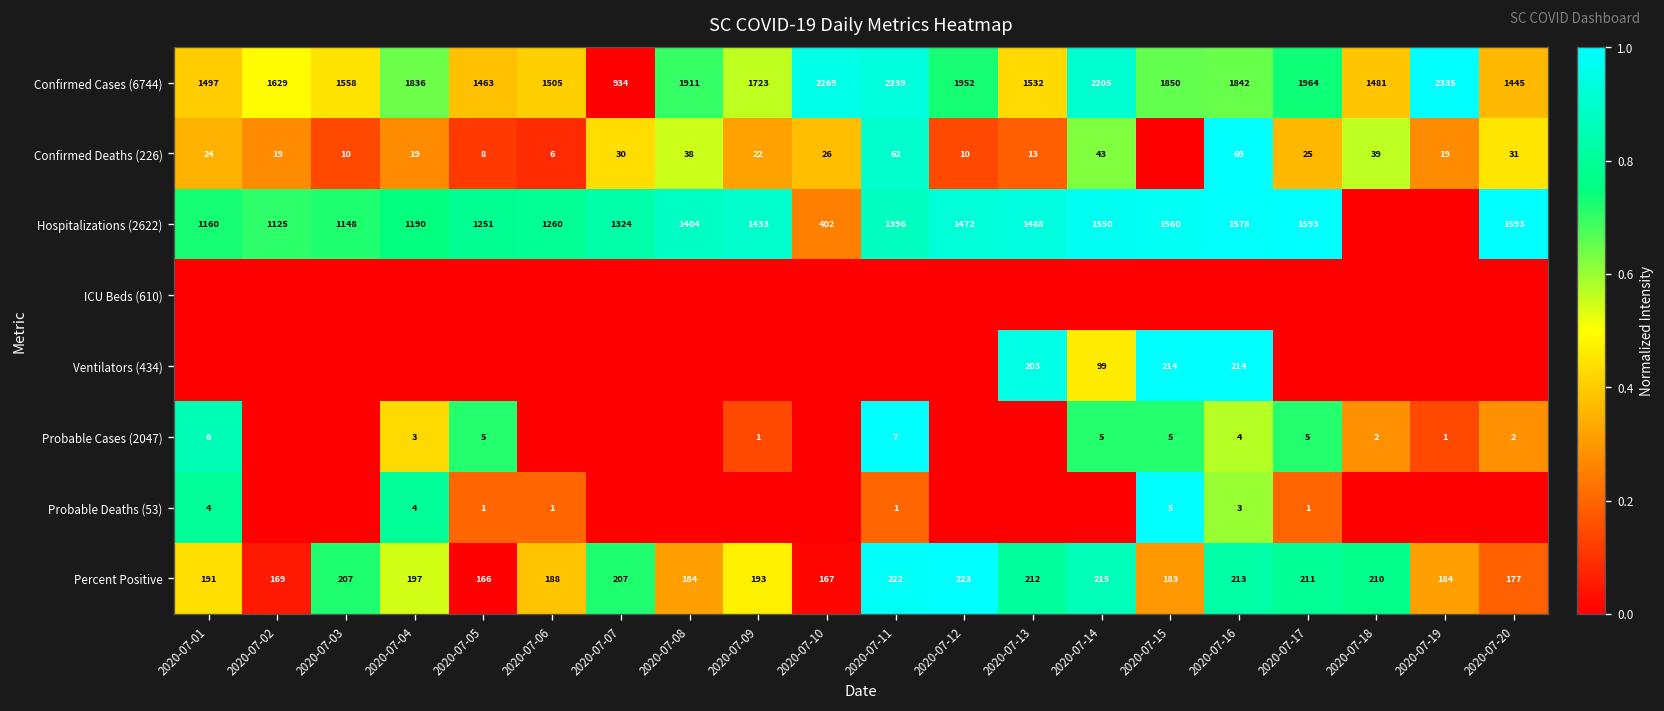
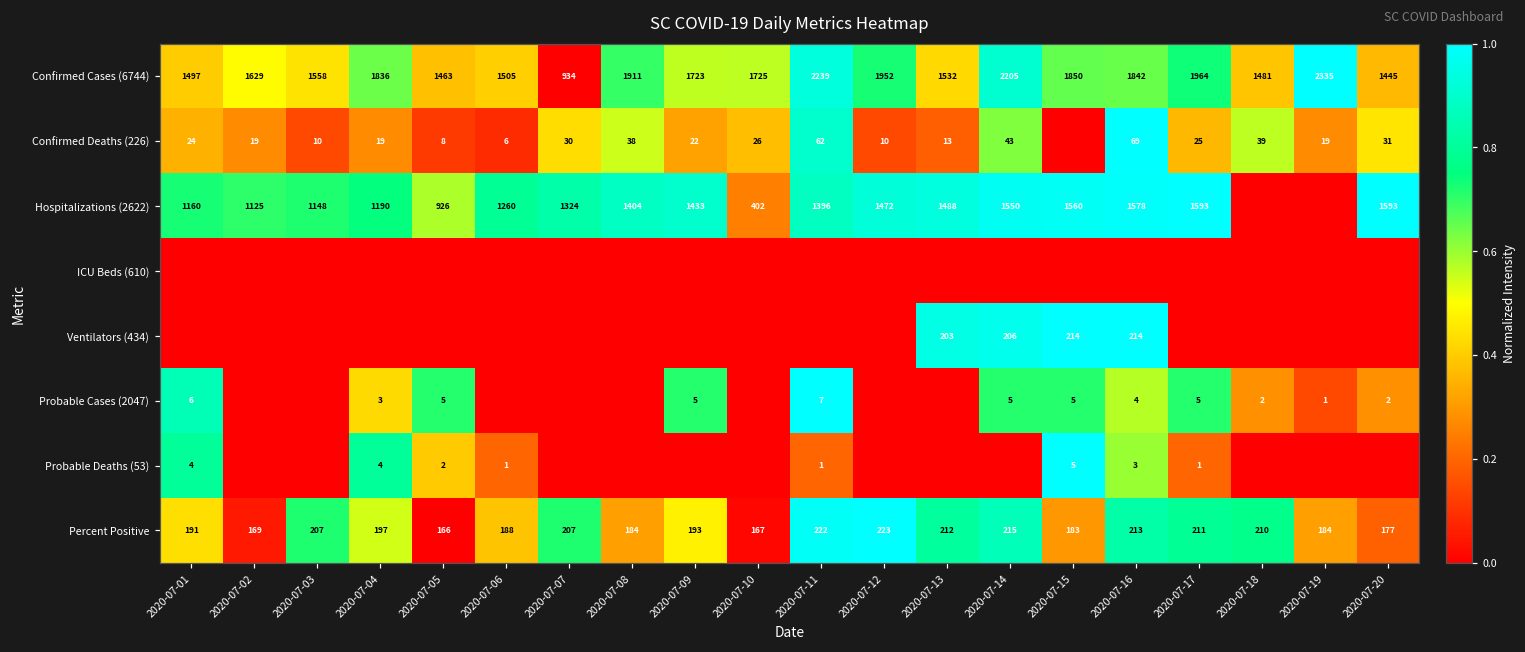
  {
    "Confirmed Cases (6744)": {
      "2020-07-01": 1497,
      "2020-07-02": 1629,
      "2020-07-03": 1558,
      "2020-07-04": 1836,
      "2020-07-05": 1463,
      "2020-07-06": 1505,
      "2020-07-07": 934,
      "2020-07-08": 1911,
      "2020-07-09": 1723,
-     "2020-07-10": 2269,
+     "2020-07-10": 1725,
      "2020-07-11": 2239,
      "2020-07-12": 1952,
      "2020-07-13": 1532,
      "2020-07-14": 2205,
      "2020-07-15": 1850,
      "2020-07-16": 1842,
      "2020-07-17": 1964,
      "2020-07-18": 1481,
      "2020-07-19": 2335,
      "2020-07-20": 1445
    },
    "Confirmed Deaths (226)": {
      "2020-07-01": 24,
      "2020-07-02": 19,
      "2020-07-03": 10,
      "2020-07-04": 19,
      "2020-07-05": 8,
      "2020-07-06": 6,
      "2020-07-07": 30,
      "2020-07-08": 38,
      "2020-07-09": 22,
      "2020-07-10": 26,
      "2020-07-11": 62,
      "2020-07-12": 10,
      "2020-07-13": 13,
      "2020-07-14": 43,
      "2020-07-16": 69,
      "2020-07-17": 25,
      "2020-07-18": 39,
      "2020-07-19": 19,
      "2020-07-20": 31
    },
    "Hospitalizations (2622)": {
      "2020-07-01": 1160,
      "2020-07-02": 1125,
      "2020-07-03": 1148,
      "2020-07-04": 1190,
-     "2020-07-05": 1251,
+     "2020-07-05": 926,
      "2020-07-06": 1260,
      "2020-07-07": 1324,
      "2020-07-08": 1404,
      "2020-07-09": 1433,
      "2020-07-10": 402,
      "2020-07-11": 1396,
      "2020-07-12": 1472,
      "2020-07-13": 1488,
      "2020-07-14": 1550,
      "2020-07-15": 1560,
      "2020-07-16": 1578,
      "2020-07-17": 1593,
      "2020-07-20": 1593
    },
    "Ventilators (434)": {
      "2020-07-13": 203,
-     "2020-07-14": 99,
+     "2020-07-14": 206,
      "2020-07-15": 214,
      "2020-07-16": 214
    },
    "Probable Cases (2047)": {
      "2020-07-01": 6,
      "2020-07-04": 3,
      "2020-07-05": 5,
-     "2020-07-09": 1,
+     "2020-07-09": 5,
      "2020-07-11": 7,
      "2020-07-14": 5,
      "2020-07-15": 5,
      "2020-07-16": 4,
      "2020-07-17": 5,
      "2020-07-18": 2,
      "2020-07-19": 1,
      "2020-07-20": 2
    },
    "Probable Deaths (53)": {
      "2020-07-01": 4,
      "2020-07-04": 4,
-     "2020-07-05": 1,
+     "2020-07-05": 2,
      "2020-07-06": 1,
      "2020-07-11": 1,
      "2020-07-15": 5,
      "2020-07-16": 3,
      "2020-07-17": 1
    },
    "Percent Positive": {
      "2020-07-01": 191,
      "2020-07-02": 169,
      "2020-07-03": 207,
      "2020-07-04": 197,
      "2020-07-05": 166,
      "2020-07-06": 188,
      "2020-07-07": 207,
      "2020-07-08": 184,
      "2020-07-09": 193,
      "2020-07-10": 167,
      "2020-07-11": 222,
      "2020-07-12": 223,
      "2020-07-13": 212,
      "2020-07-14": 215,
      "2020-07-15": 183,
      "2020-07-16": 213,
      "2020-07-17": 211,
      "2020-07-18": 210,
      "2020-07-19": 184,
      "2020-07-20": 177
    }
  }
